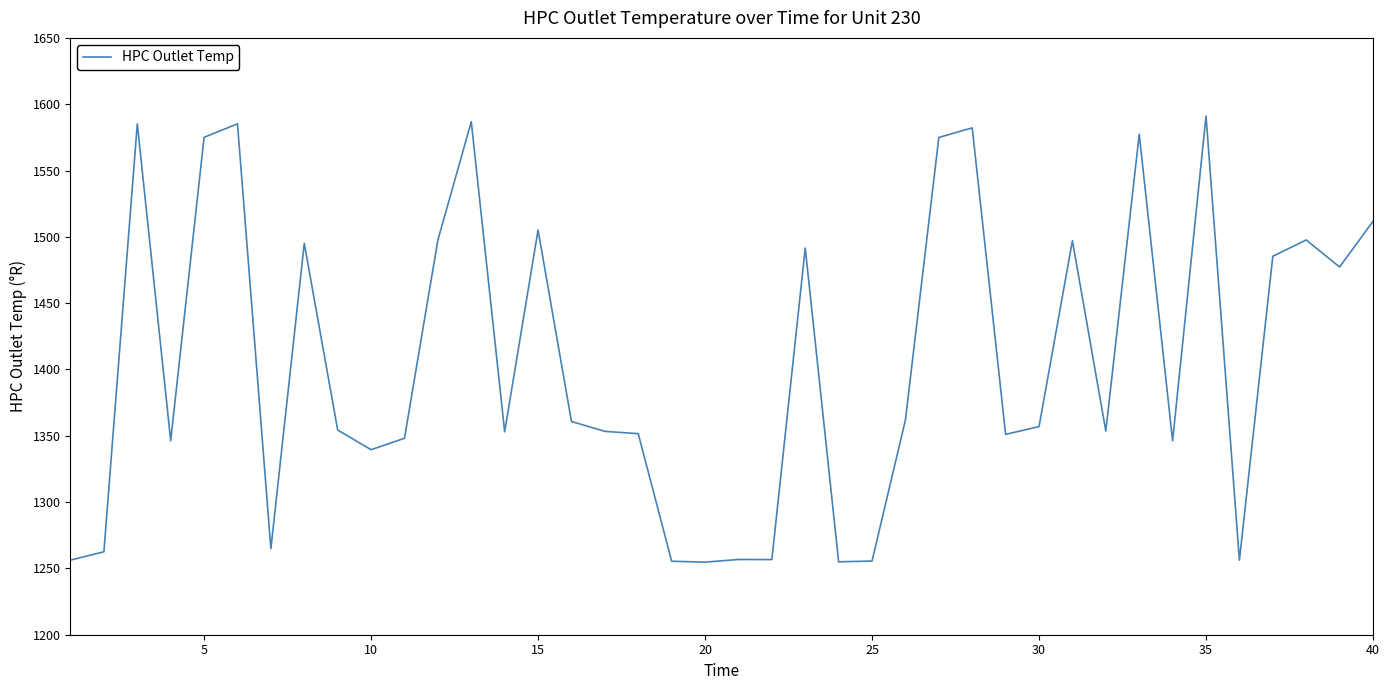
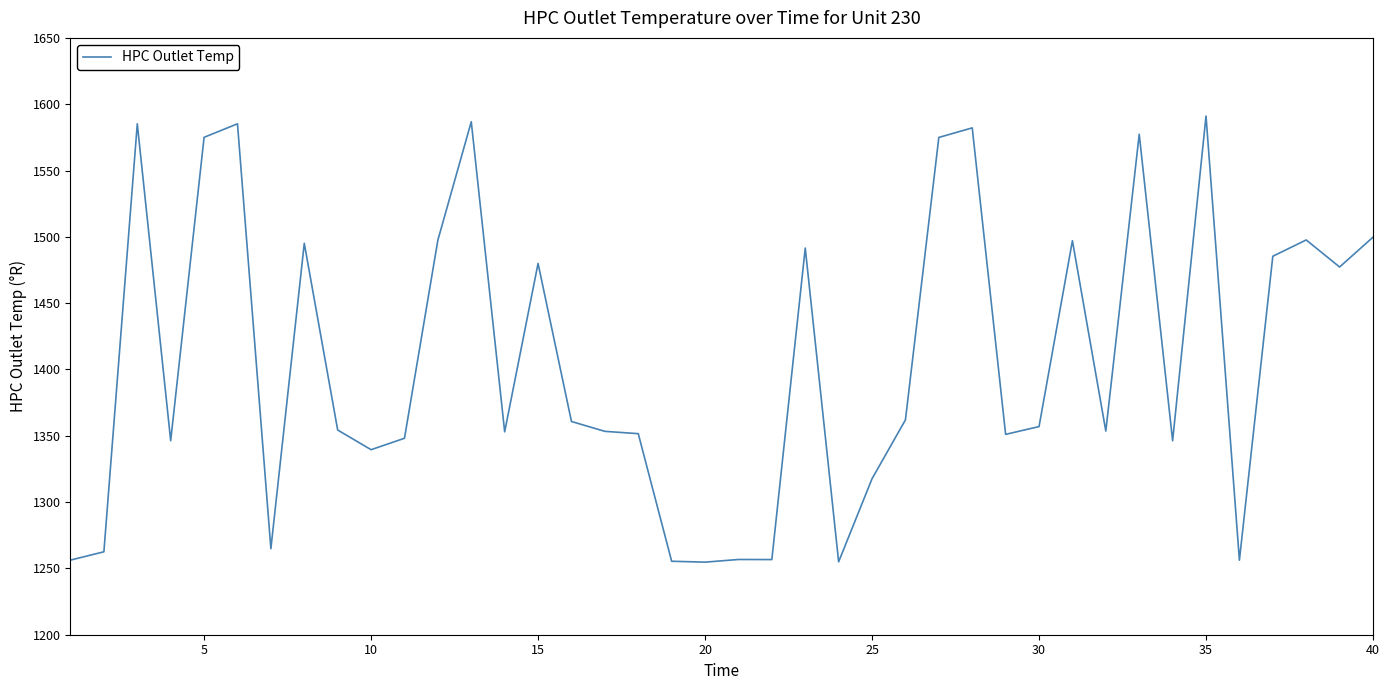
  {
    "5": 1575,
    "10": 1340,
-   "15": 1505,
+   "15": 1480,
    "20": 1255,
-   "25": 1256,
+   "25": 1318,
    "30": 1357,
    "35": 1591,
-   "40": 1512
+   "40": 1500
  }
